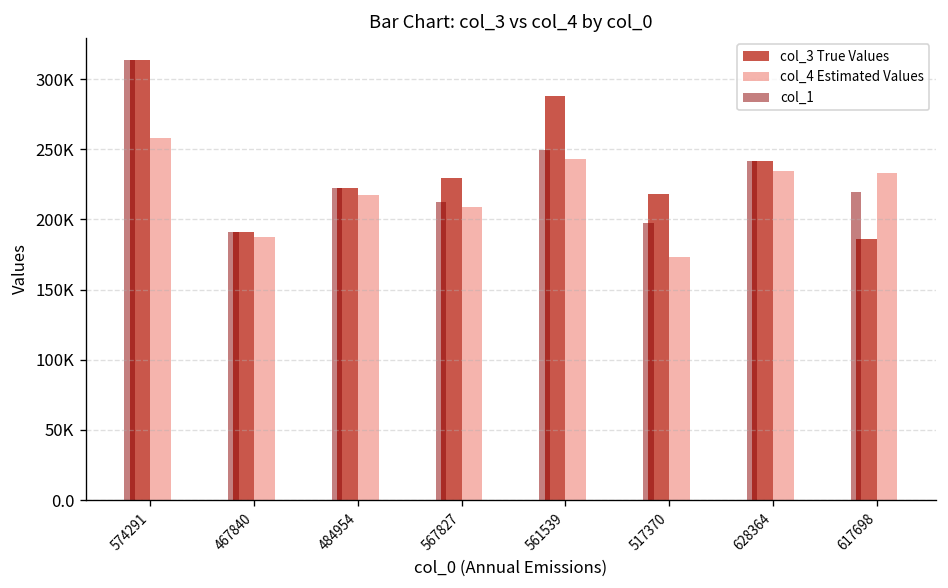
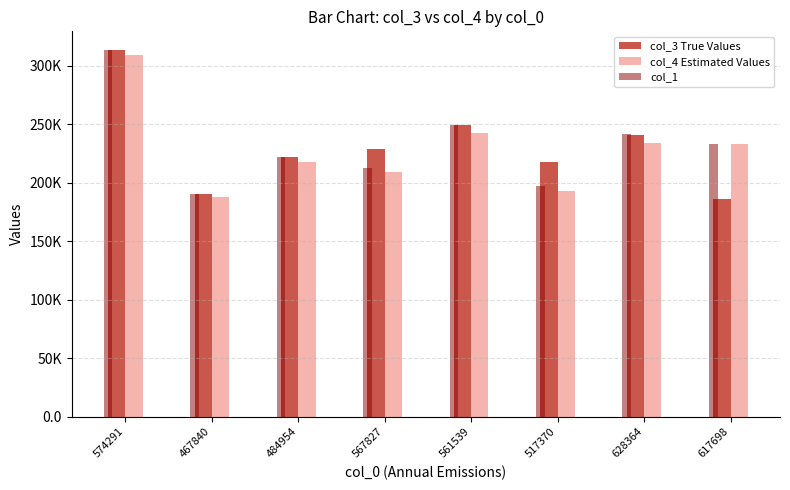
  {
    "col_3 True Values": {
      "574291": 314000,
      "467840": 191000,
      "484954": 222000,
      "567827": 229000,
-     "561539": 288000,
+     "561539": 249000,
      "517370": 218000,
      "628364": 241000,
      "617698": 186000
    },
    "col_4 Estimated Values": {
-     "574291": 258000,
+     "574291": 309000,
      "467840": 188000,
      "484954": 218000,
      "567827": 209000,
      "561539": 243000,
-     "517370": 174000,
+     "517370": 193000,
      "628364": 234000,
      "617698": 233000
    },
    "col_1": {
      "574291": 314000,
      "467840": 191000,
      "484954": 222000,
      "567827": 213000,
      "561539": 249000,
      "517370": 198000,
      "628364": 241000,
-     "617698": 220000
+     "617698": 233000
    }
  }
